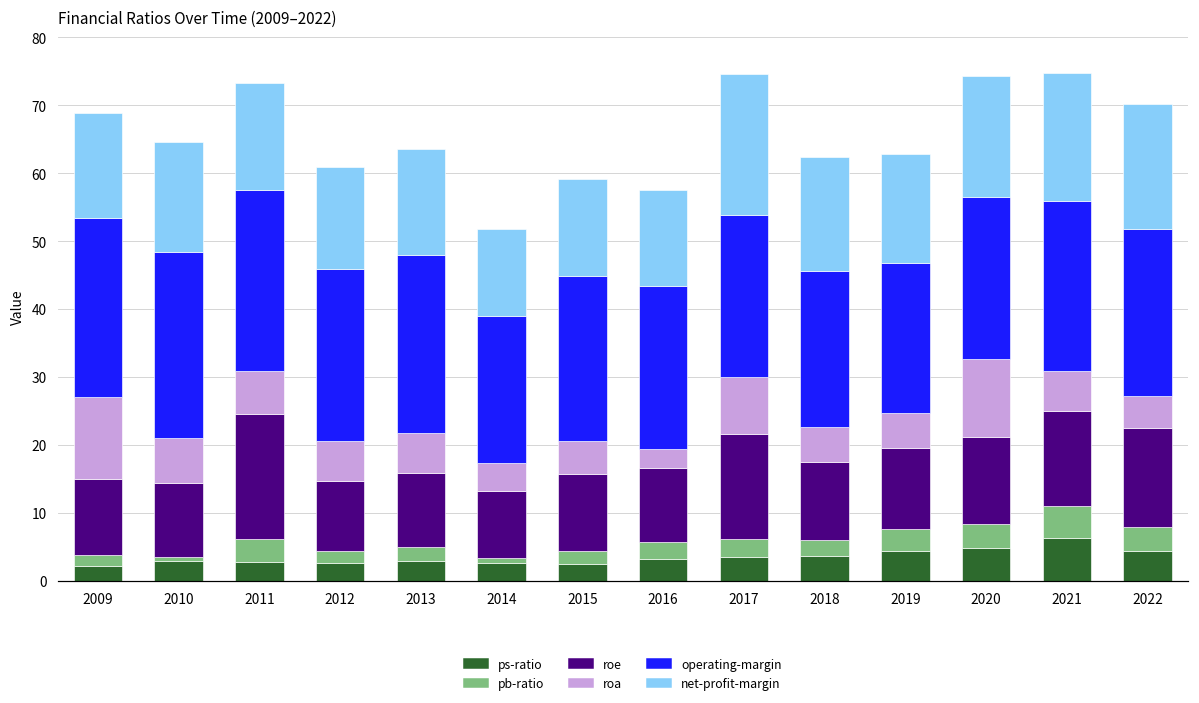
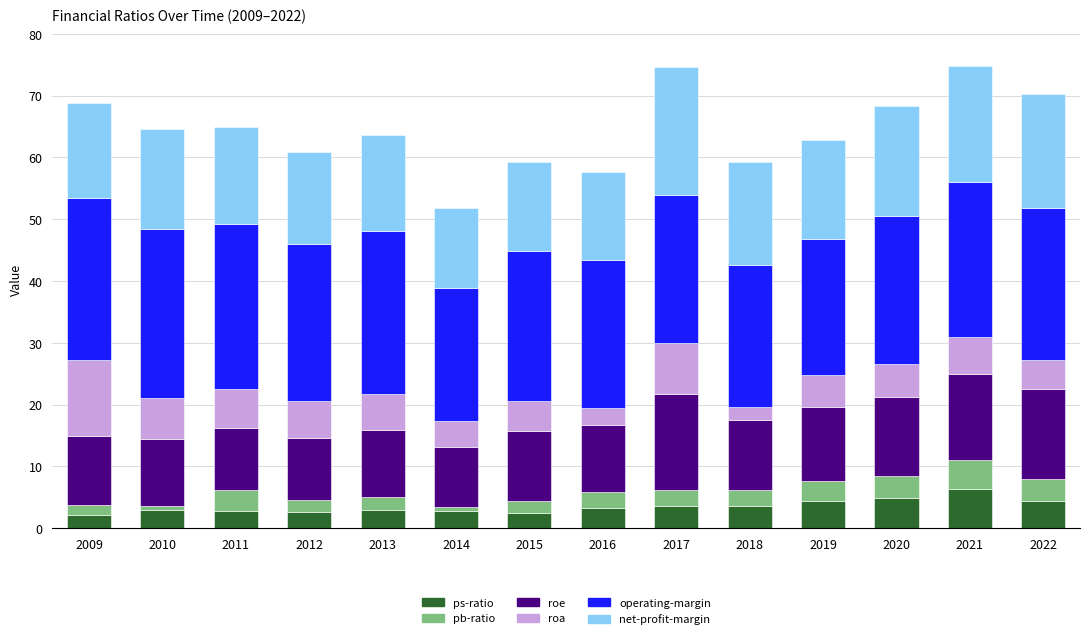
  {
    "ps-ratio": {
      "2009": 2,
      "2010": 3,
      "2011": 3,
      "2012": 3,
      "2013": 3,
      "2014": 3,
      "2015": 3,
      "2016": 3,
      "2017": 4,
      "2018": 4,
      "2019": 4,
      "2020": 5,
      "2021": 6,
      "2022": 4
    },
    "pb-ratio": {
      "2009": 2,
      "2010": 1,
      "2011": 3,
      "2012": 2,
      "2013": 2,
      "2014": 1,
      "2015": 2,
      "2016": 3,
      "2017": 3,
      "2018": 2,
      "2019": 3,
      "2020": 4,
      "2021": 5,
      "2022": 3
    },
    "roe": {
      "2009": 11,
      "2010": 11,
-     "2011": 18,
+     "2011": 10,
      "2012": 10,
      "2013": 11,
      "2014": 10,
      "2015": 11,
      "2016": 11,
      "2017": 15,
      "2018": 11,
      "2019": 12,
      "2020": 13,
      "2021": 14,
      "2022": 15
    },
    "roa": {
      "2009": 12,
      "2010": 7,
      "2011": 6,
      "2012": 6,
      "2013": 6,
      "2014": 4,
      "2015": 5,
      "2016": 3,
      "2017": 8,
-     "2018": 5,
+     "2018": 2,
      "2019": 5,
-     "2020": 11,
+     "2020": 5,
      "2021": 6,
      "2022": 5
    },
    "operating-margin": {
      "2009": 26,
      "2010": 27,
      "2011": 27,
      "2012": 25,
      "2013": 26,
      "2014": 22,
      "2015": 24,
      "2016": 24,
      "2017": 24,
      "2018": 23,
      "2019": 22,
      "2020": 24,
      "2021": 25,
      "2022": 25
    },
    "net-profit-margin": {
      "2009": 15,
      "2010": 16,
      "2011": 16,
      "2012": 15,
      "2013": 16,
      "2014": 13,
      "2015": 14,
      "2016": 14,
      "2017": 21,
      "2018": 17,
      "2019": 16,
      "2020": 18,
      "2021": 19,
      "2022": 18
    }
  }
